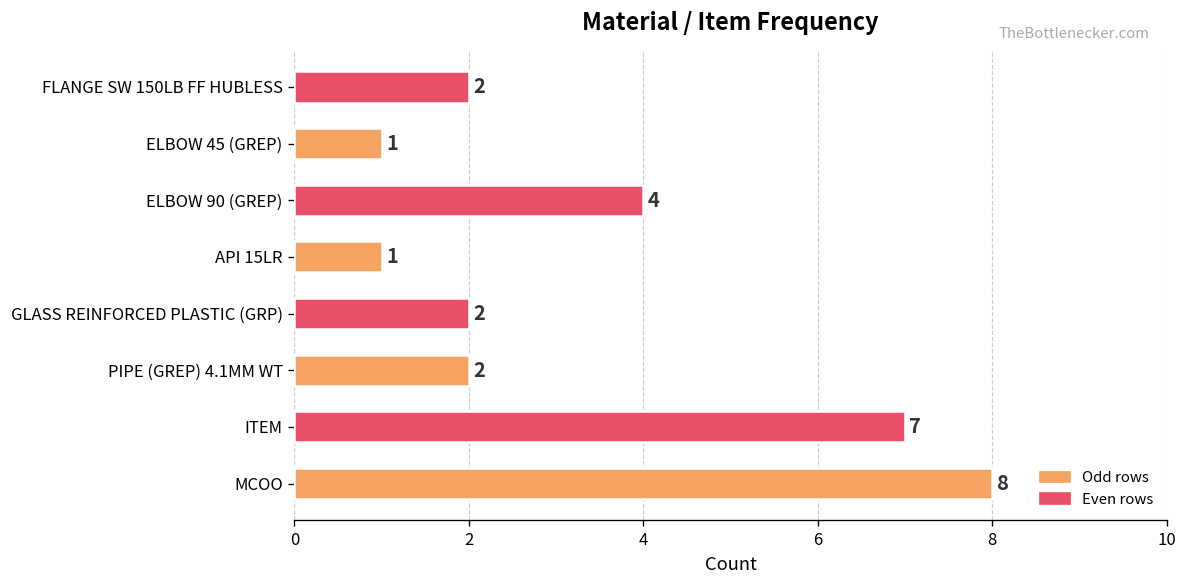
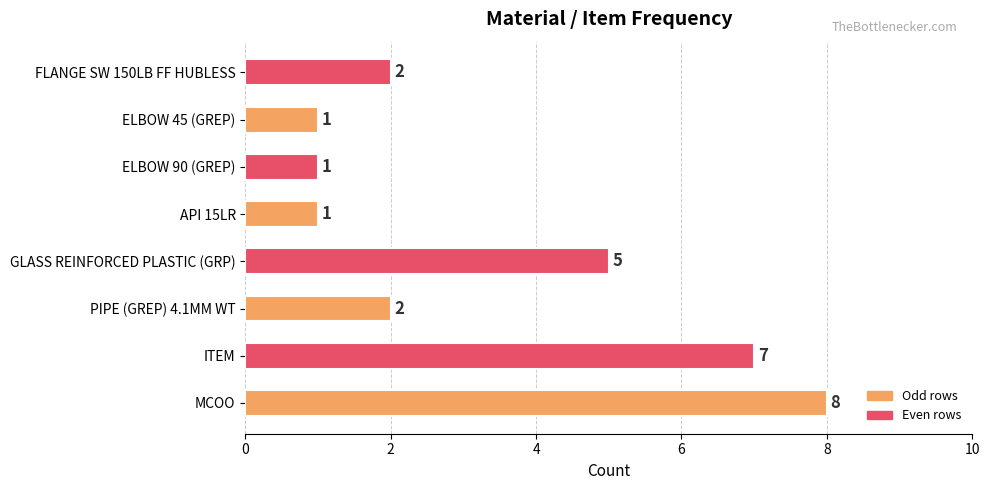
  {
    "FLANGE SW 150LB FF HUBLESS": 2,
    "ELBOW 45 (GREP)": 1,
-   "ELBOW 90 (GREP)": 4,
+   "ELBOW 90 (GREP)": 1,
    "API 15LR": 1,
-   "GLASS REINFORCED PLASTIC (GRP)": 2,
+   "GLASS REINFORCED PLASTIC (GRP)": 5,
    "PIPE (GREP) 4.1MM WT": 2,
    "ITEM": 7,
    "MCOO": 8
  }
